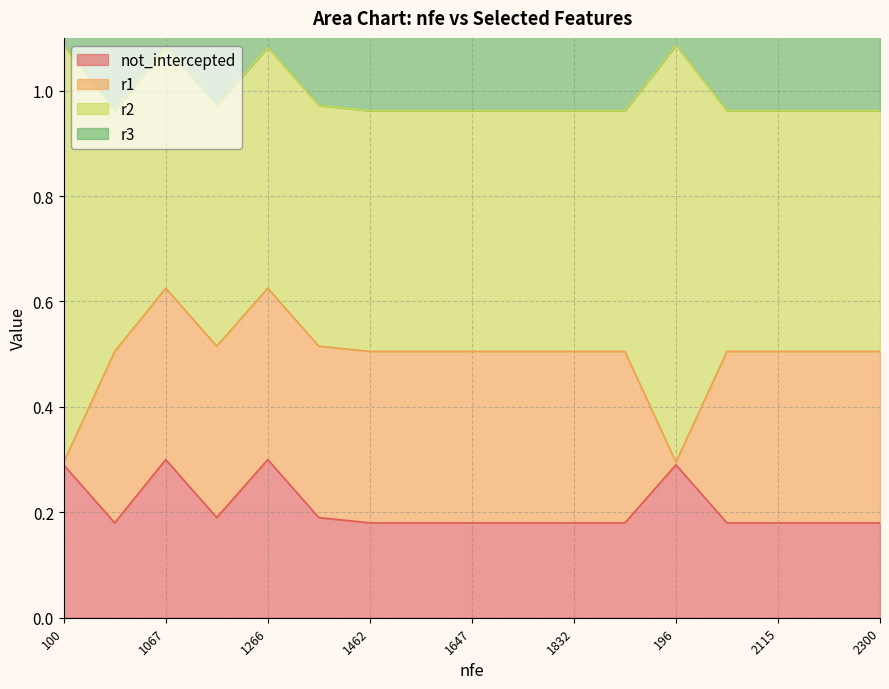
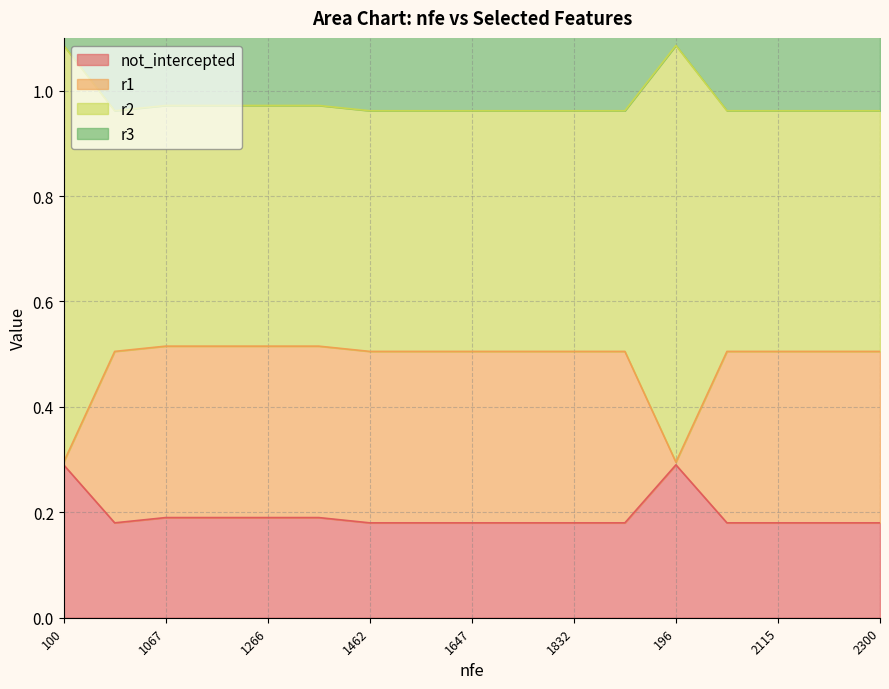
  {
    "not_intercepted": {
      "100": 0.29,
-     "1067": 0.30,
-     "1266": 0.30,
+     "1067": 0.19,
+     "1266": 0.19,
      "1462": 0.18,
      "1647": 0.18,
      "1832": 0.18,
      "196": 0.29,
      "2115": 0.18,
      "2300": 0.18
    },
    "r1": {
      "100": 0.01,
      "1067": 0.33,
      "1266": 0.33,
      "1462": 0.33,
      "1647": 0.33,
      "1832": 0.33,
      "196": 0.01,
      "2115": 0.33,
      "2300": 0.33
    },
    "r2": {
      "100": 0.79,
      "1266": 0.46,
      "1462": 0.46,
      "1647": 0.46,
      "1832": 0.46,
      "196": 0.79,
      "2115": 0.46,
      "2300": 0.46
    }
  }
